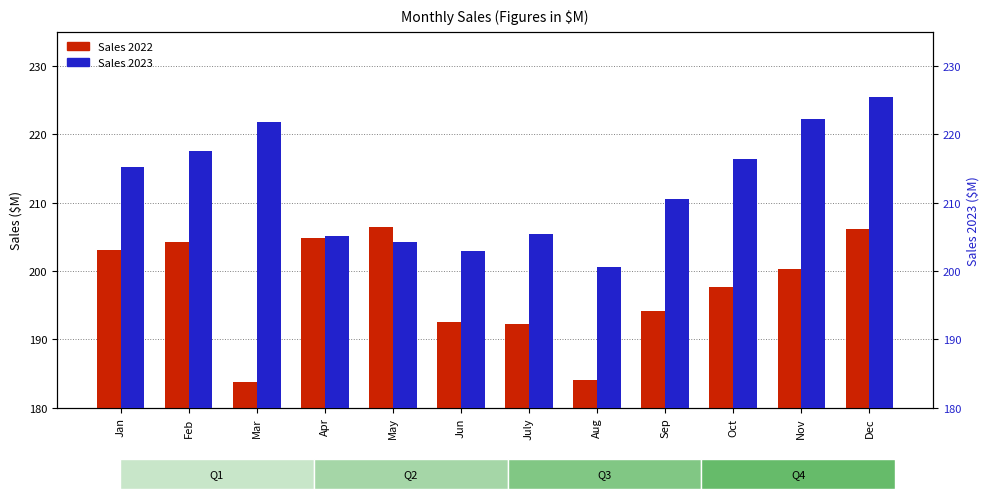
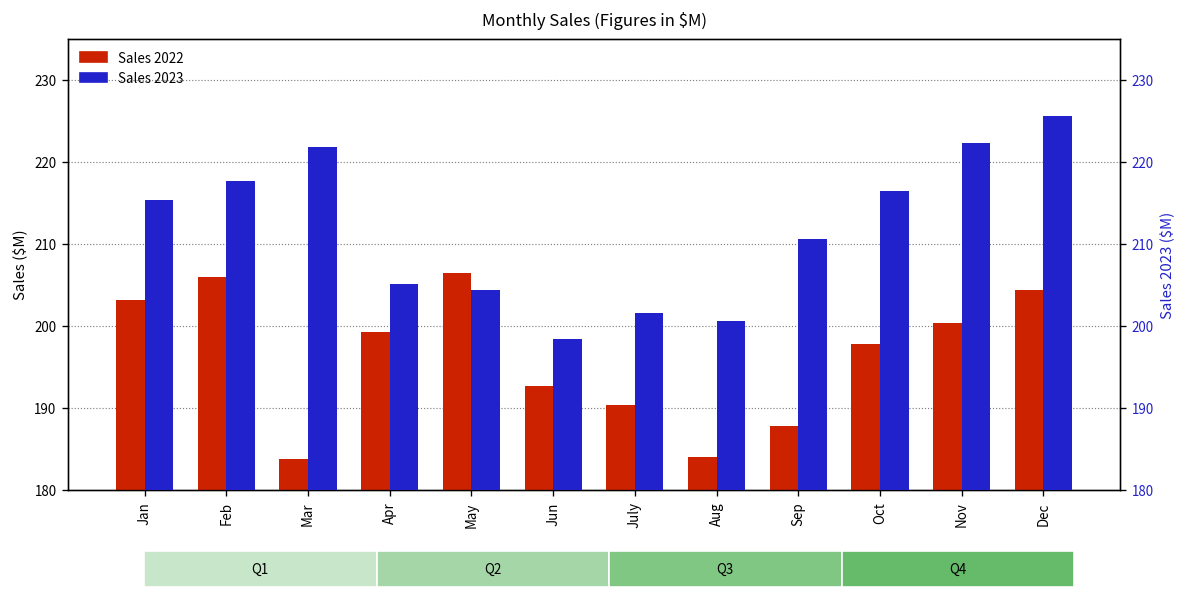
  {
    "Sales 2022": {
      "Jan": 203,
-     "Feb": 204,
+     "Feb": 206,
      "Mar": 184,
-     "Apr": 205,
+     "Apr": 199,
      "May": 206,
      "Jun": 193,
-     "July": 192,
+     "July": 190,
      "Aug": 184,
-     "Sep": 194,
+     "Sep": 188,
      "Oct": 198,
      "Nov": 200,
-     "Dec": 206
+     "Dec": 204
    },
    "Sales 2023": {
      "Jan": 215,
      "Feb": 218,
      "Mar": 222,
      "Apr": 205,
      "May": 204,
-     "Jun": 203,
-     "July": 205,
+     "Jun": 198,
+     "July": 202,
      "Aug": 201,
      "Sep": 211,
      "Oct": 216,
      "Nov": 222,
      "Dec": 226
    }
  }
